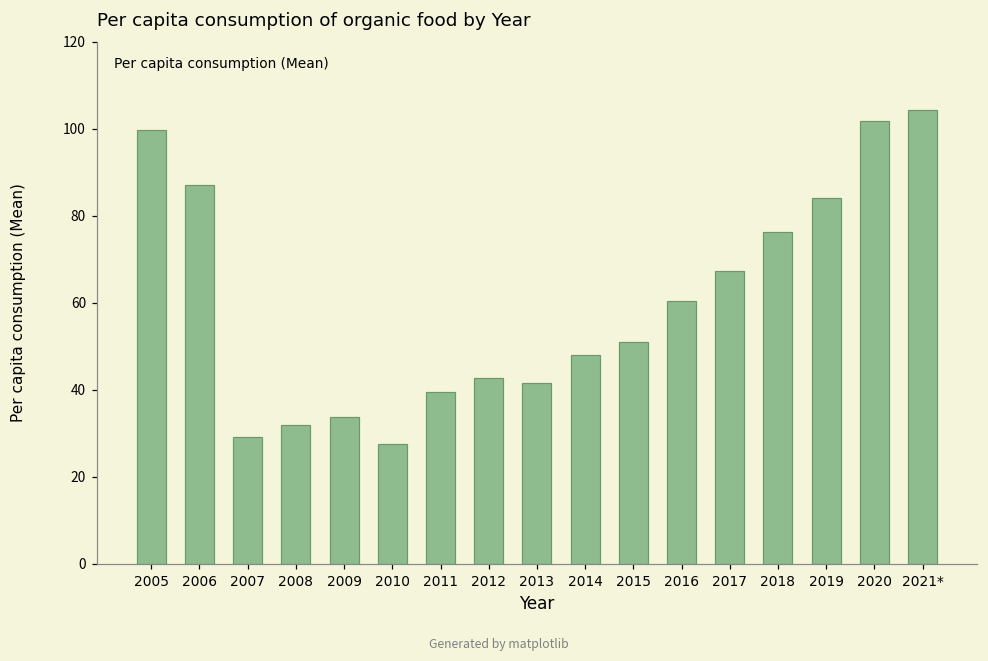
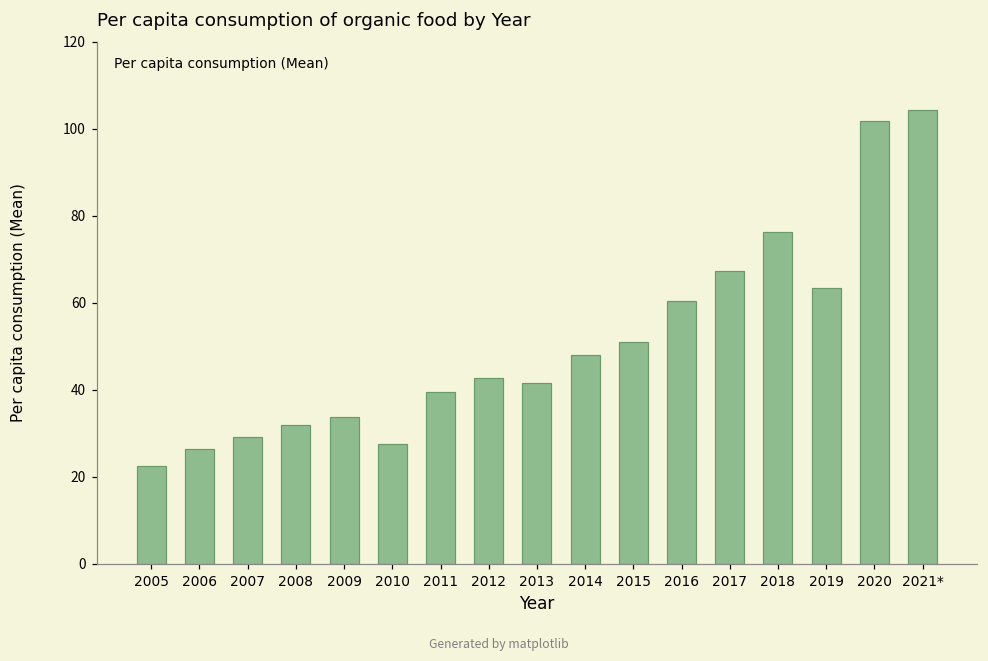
  {
-   "2005": 100,
-   "2006": 87,
+   "2005": 22,
+   "2006": 26,
    "2007": 29,
    "2008": 32,
    "2009": 34,
    "2010": 28,
    "2011": 39,
    "2012": 43,
    "2013": 42,
    "2014": 48,
    "2015": 51,
    "2016": 61,
    "2017": 67,
    "2018": 76,
-   "2019": 84,
+   "2019": 63,
    "2020": 102,
    "2021*": 104
  }
